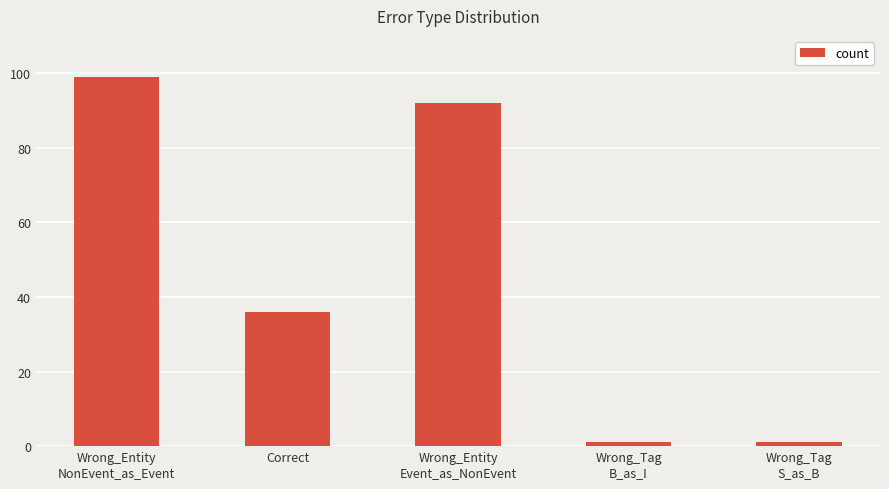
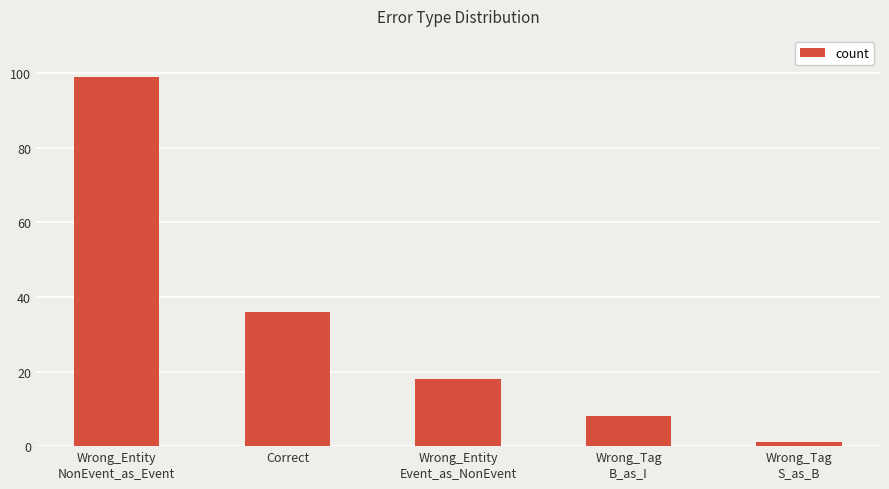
  {
    "Wrong_Entity NonEvent_as_Event": 99,
    "Correct": 36,
-   "Wrong_Entity Event_as_NonEvent": 92,
-   "Wrong_Tag B_as_I": 1,
+   "Wrong_Entity Event_as_NonEvent": 18,
+   "Wrong_Tag B_as_I": 8,
    "Wrong_Tag S_as_B": 1
  }
